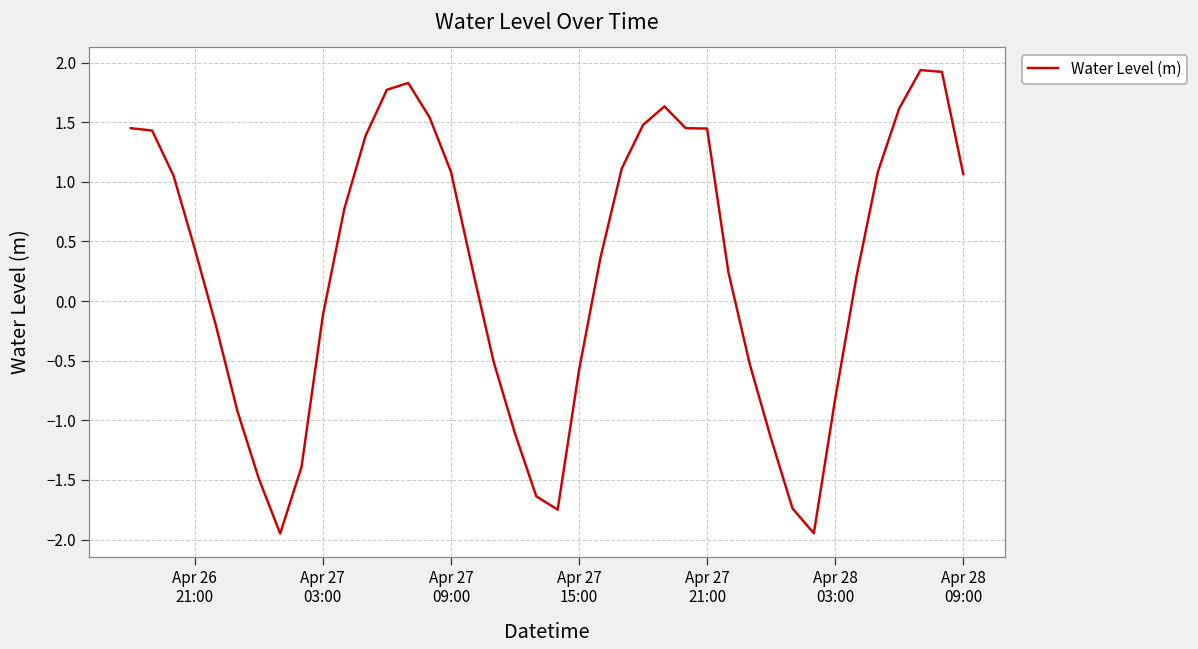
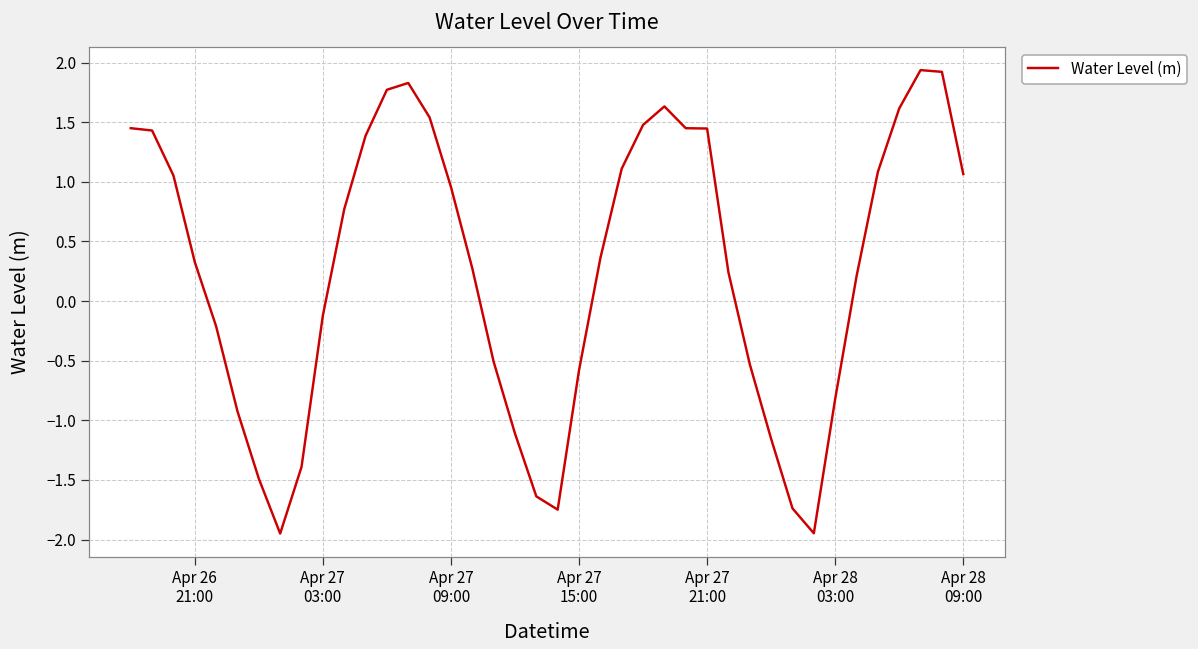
  {
-   "Apr 26 21:00": 0.44,
+   "Apr 26 21:00": 0.33,
    "Apr 27 03:00": -0.12,
-   "Apr 27 09:00": 1.08,
+   "Apr 27 09:00": 0.96,
    "Apr 27 15:00": -0.58,
    "Apr 27 21:00": 1.45,
    "Apr 28 03:00": -0.82,
    "Apr 28 09:00": 1.07
  }
